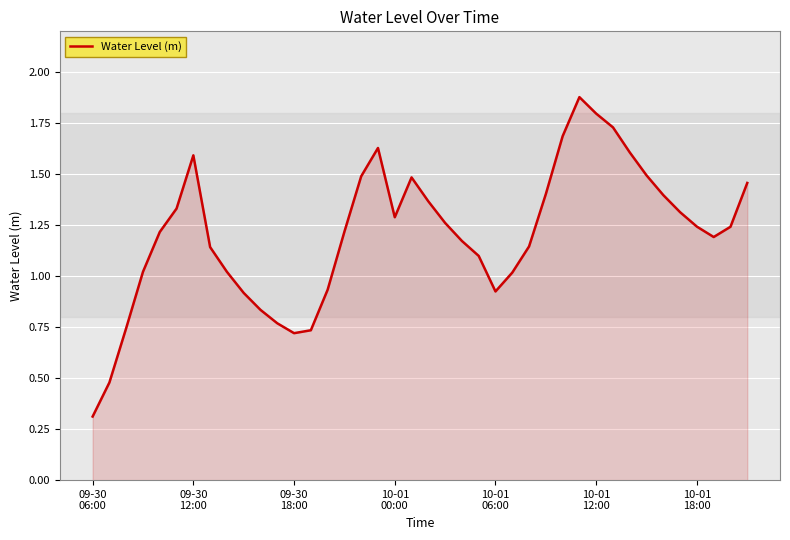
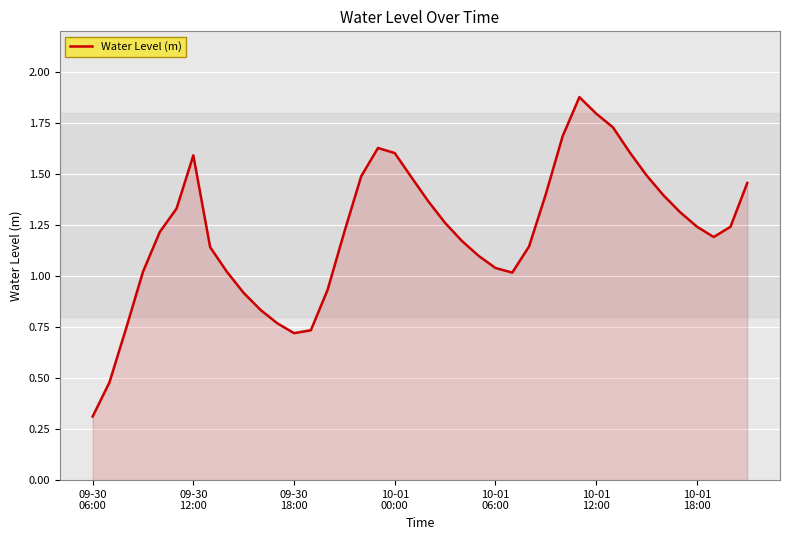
  {
    "09-30 06:00": 0.31,
    "09-30 12:00": 1.59,
    "09-30 18:00": 0.72,
-   "10-01 00:00": 1.29,
-   "10-01 06:00": 0.92,
+   "10-01 00:00": 1.60,
+   "10-01 06:00": 1.04,
    "10-01 12:00": 1.80,
    "10-01 18:00": 1.24
  }
